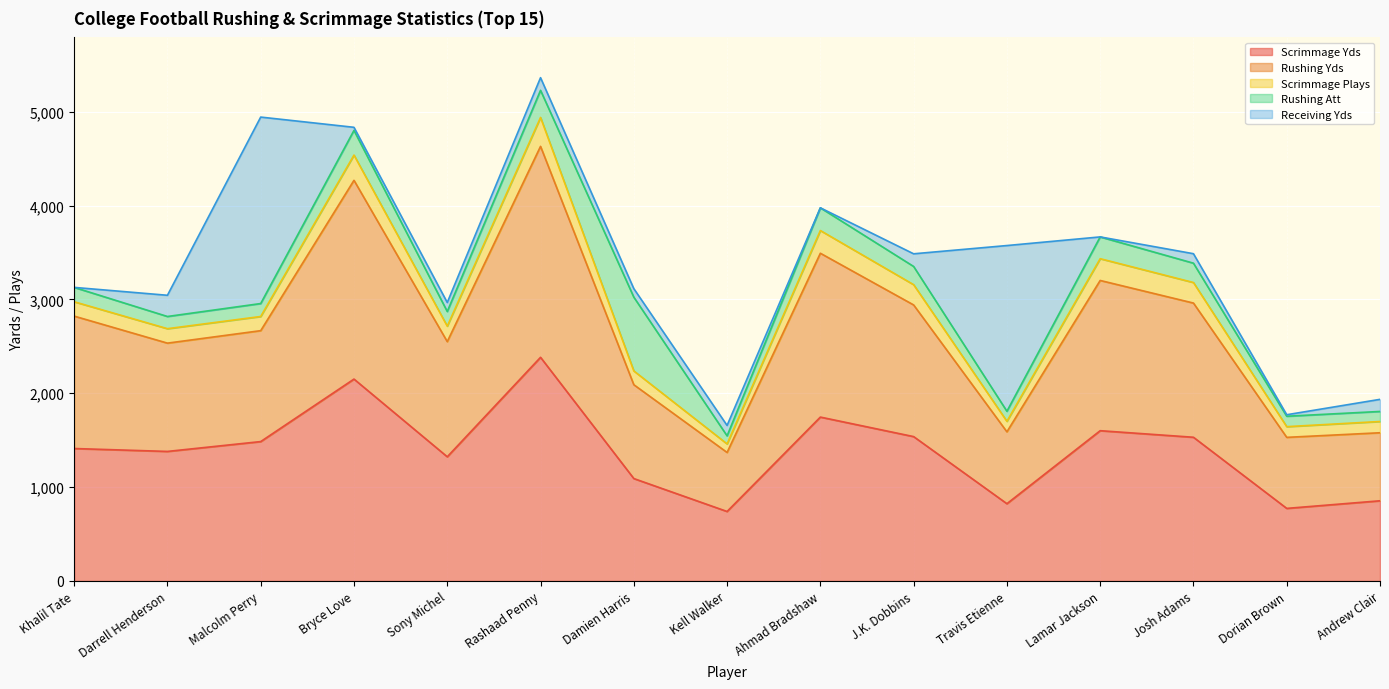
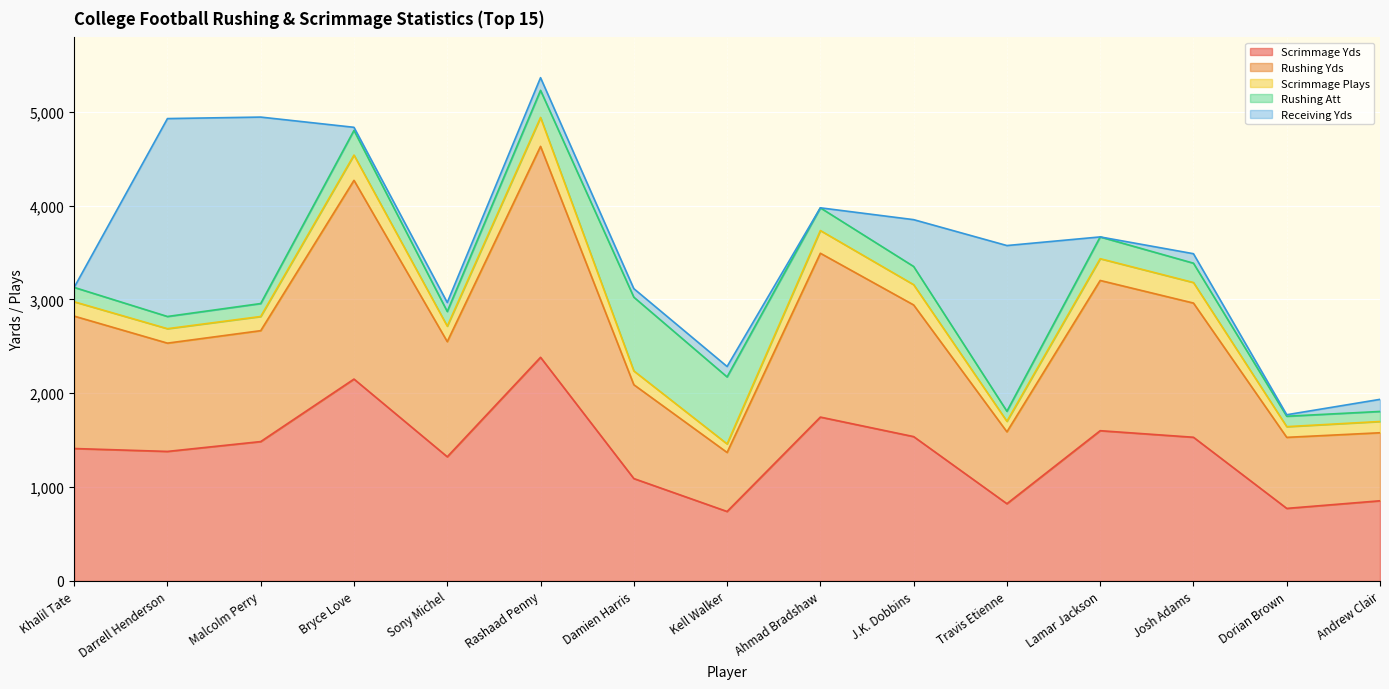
  {
    "Rushing Att": {
      "Darrell Henderson": "100",
      "Malcolm Perry": "100",
      "Bryce Love": "300",
      "Sony Michel": "200",
      "Rashaad Penny": "300",
      "Damien Harris": "800",
-     "Kell Walker": "100",
+     "Kell Walker": "700",
      "J.K. Dobbins": "200",
      "Travis Etienne": "100",
      "Josh Adams": "200",
      "Andrew Clair": "100"
    },
    "Receiving Yds": {
-     "Darrell Henderson": "200",
+     "Darrell Henderson": "2,100",
      "Malcolm Perry": "2,000",
      "Bryce Love": "0",
      "Sony Michel": "100",
      "Rashaad Penny": "100",
      "Damien Harris": "100",
      "Kell Walker": "100",
-     "J.K. Dobbins": "100",
+     "J.K. Dobbins": "500",
      "Travis Etienne": "1,800",
      "Josh Adams": "100",
      "Andrew Clair": "100"
    }
  }
